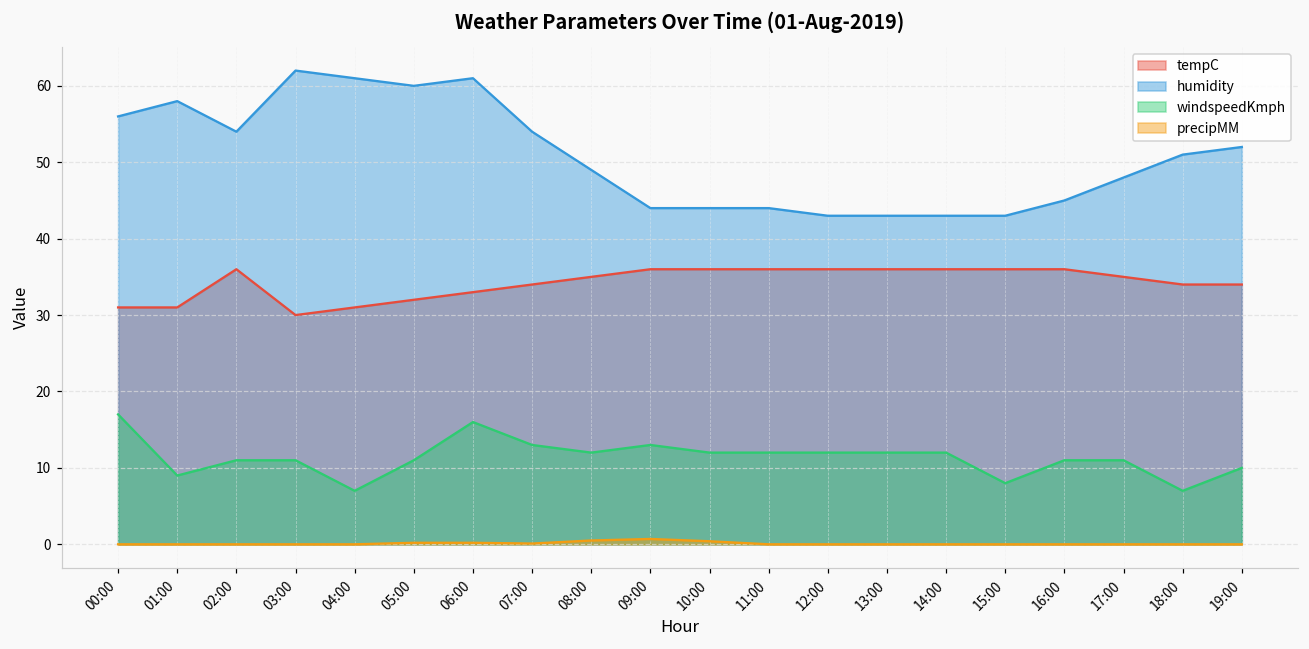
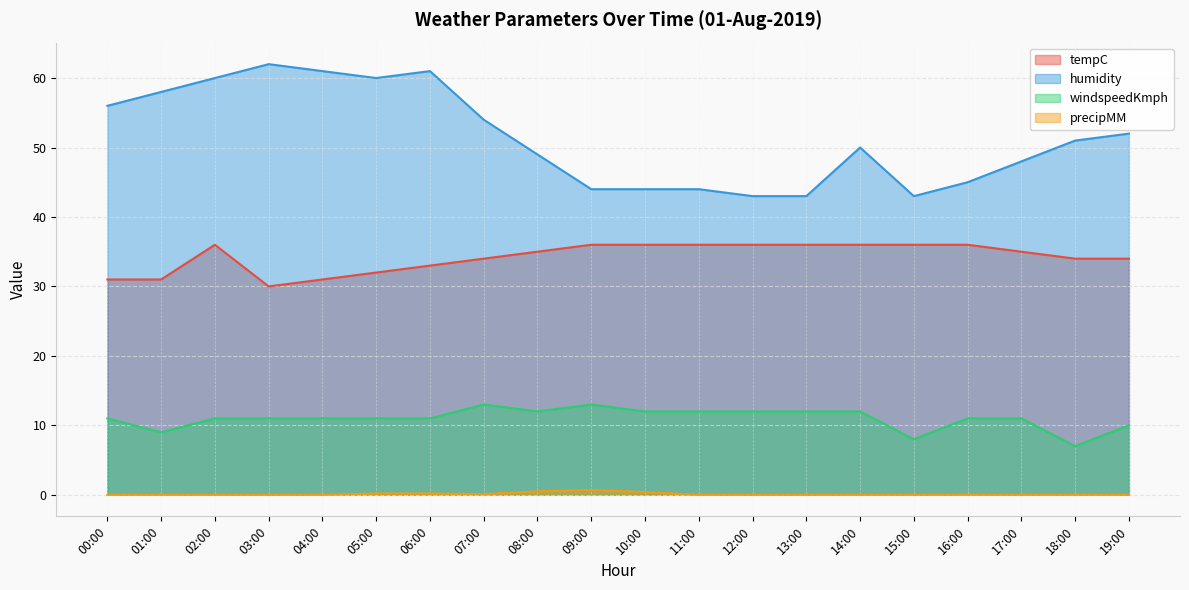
  {
    "tempC": {
      "00:00": 31,
      "01:00": 31,
      "02:00": 36,
      "03:00": 30,
      "04:00": 31,
      "05:00": 32,
      "06:00": 33,
      "07:00": 34,
      "08:00": 35,
      "09:00": 36,
      "10:00": 36,
      "11:00": 36,
      "12:00": 36,
      "13:00": 36,
      "14:00": 36,
      "15:00": 36,
      "16:00": 36,
      "17:00": 35,
      "18:00": 34,
      "19:00": 34
    },
    "humidity": {
      "00:00": 56,
      "01:00": 58,
-     "02:00": 54,
+     "02:00": 60,
      "03:00": 62,
      "04:00": 61,
      "05:00": 60,
      "06:00": 61,
      "07:00": 54,
      "08:00": 49,
      "09:00": 44,
      "10:00": 44,
      "11:00": 44,
      "12:00": 43,
      "13:00": 43,
-     "14:00": 43,
+     "14:00": 50,
      "15:00": 43,
      "16:00": 45,
      "17:00": 48,
      "18:00": 51,
      "19:00": 52
    },
    "windspeedKmph": {
-     "00:00": 17,
+     "00:00": 11,
      "01:00": 9,
      "02:00": 11,
      "03:00": 11,
-     "04:00": 7,
+     "04:00": 11,
      "05:00": 11,
-     "06:00": 16,
+     "06:00": 11,
      "07:00": 13,
      "08:00": 12,
      "09:00": 13,
      "10:00": 12,
      "11:00": 12,
      "12:00": 12,
      "13:00": 12,
      "14:00": 12,
      "15:00": 8,
      "16:00": 11,
      "17:00": 11,
      "18:00": 7,
      "19:00": 10
    },
    "precipMM": {
      "00:00": 0,
      "01:00": 0,
      "02:00": 0,
      "03:00": 0,
      "04:00": 0,
      "05:00": 0,
      "06:00": 0,
      "07:00": 0,
      "08:00": 1,
      "09:00": 1,
      "10:00": 0,
      "11:00": 0,
      "12:00": 0,
      "13:00": 0,
      "14:00": 0,
      "15:00": 0,
      "16:00": 0,
      "17:00": 0,
      "18:00": 0,
      "19:00": 0
    }
  }
